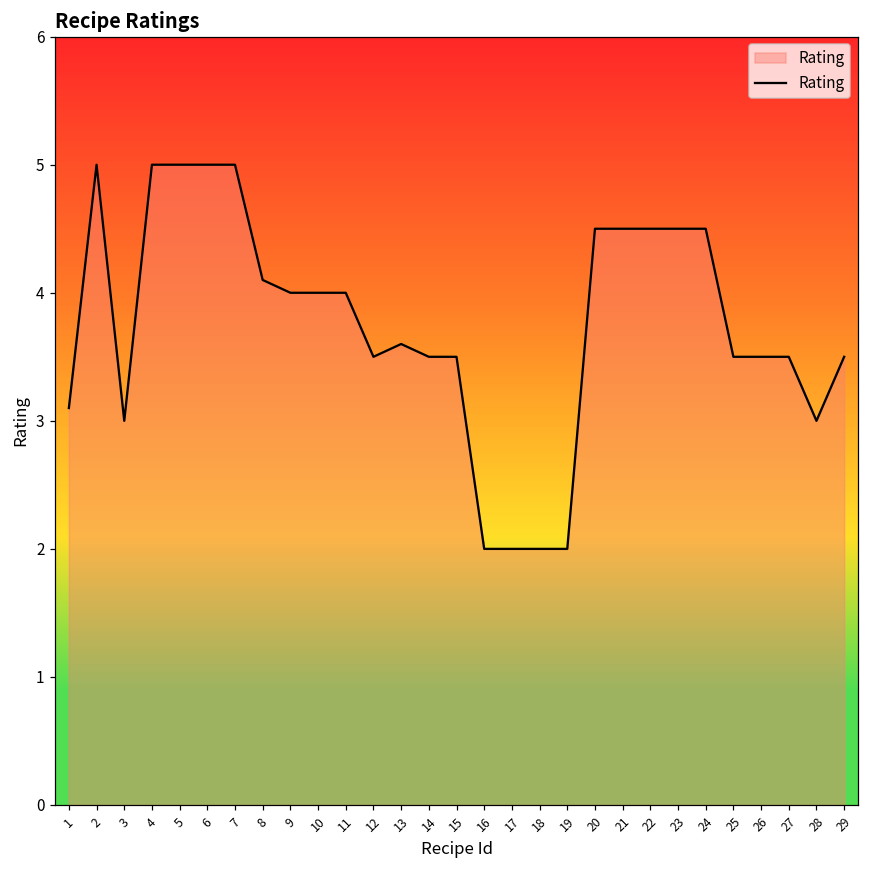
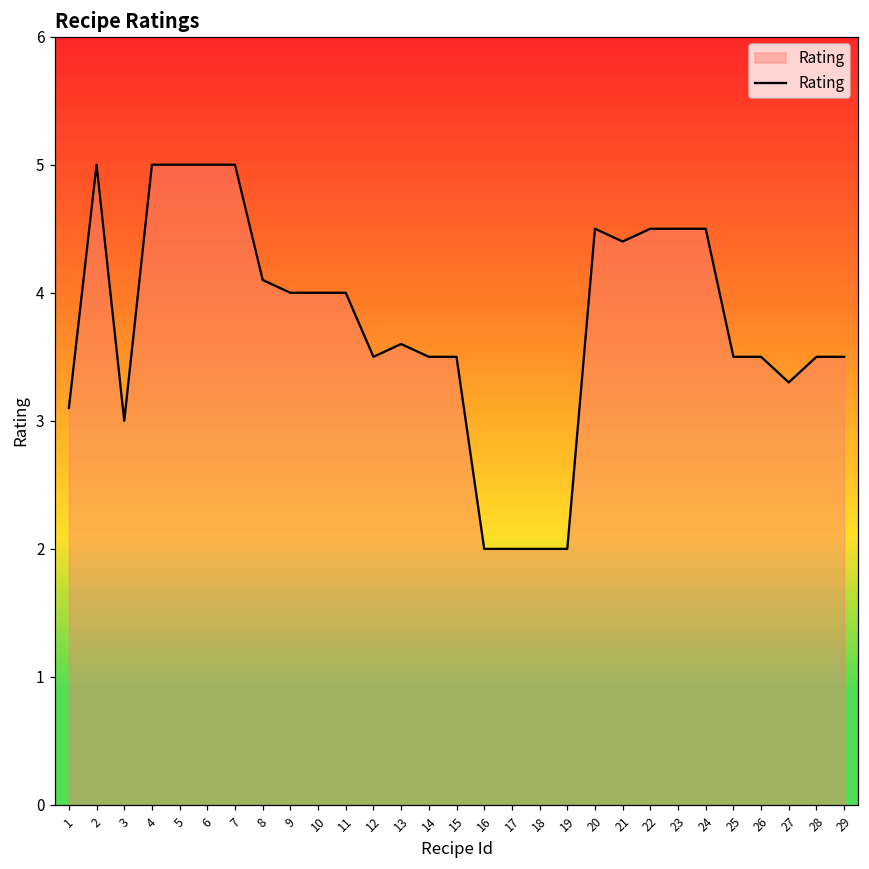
  {
    "1": 3.1,
    "2": 5.0,
    "3": 3.0,
    "4": 5.0,
    "5": 5.0,
    "6": 5.0,
    "7": 5.0,
    "8": 4.1,
    "9": 4.0,
    "10": 4.0,
    "11": 4.0,
    "12": 3.5,
    "13": 3.6,
    "14": 3.5,
    "15": 3.5,
    "16": 2.0,
    "17": 2.0,
    "18": 2.0,
    "19": 2.0,
    "20": 4.5,
-   "21": 4.5,
+   "21": 4.4,
    "22": 4.5,
    "23": 4.5,
    "24": 4.5,
    "25": 3.5,
    "26": 3.5,
-   "27": 3.5,
-   "28": 3.0,
+   "27": 3.3,
+   "28": 3.5,
    "29": 3.5
  }
